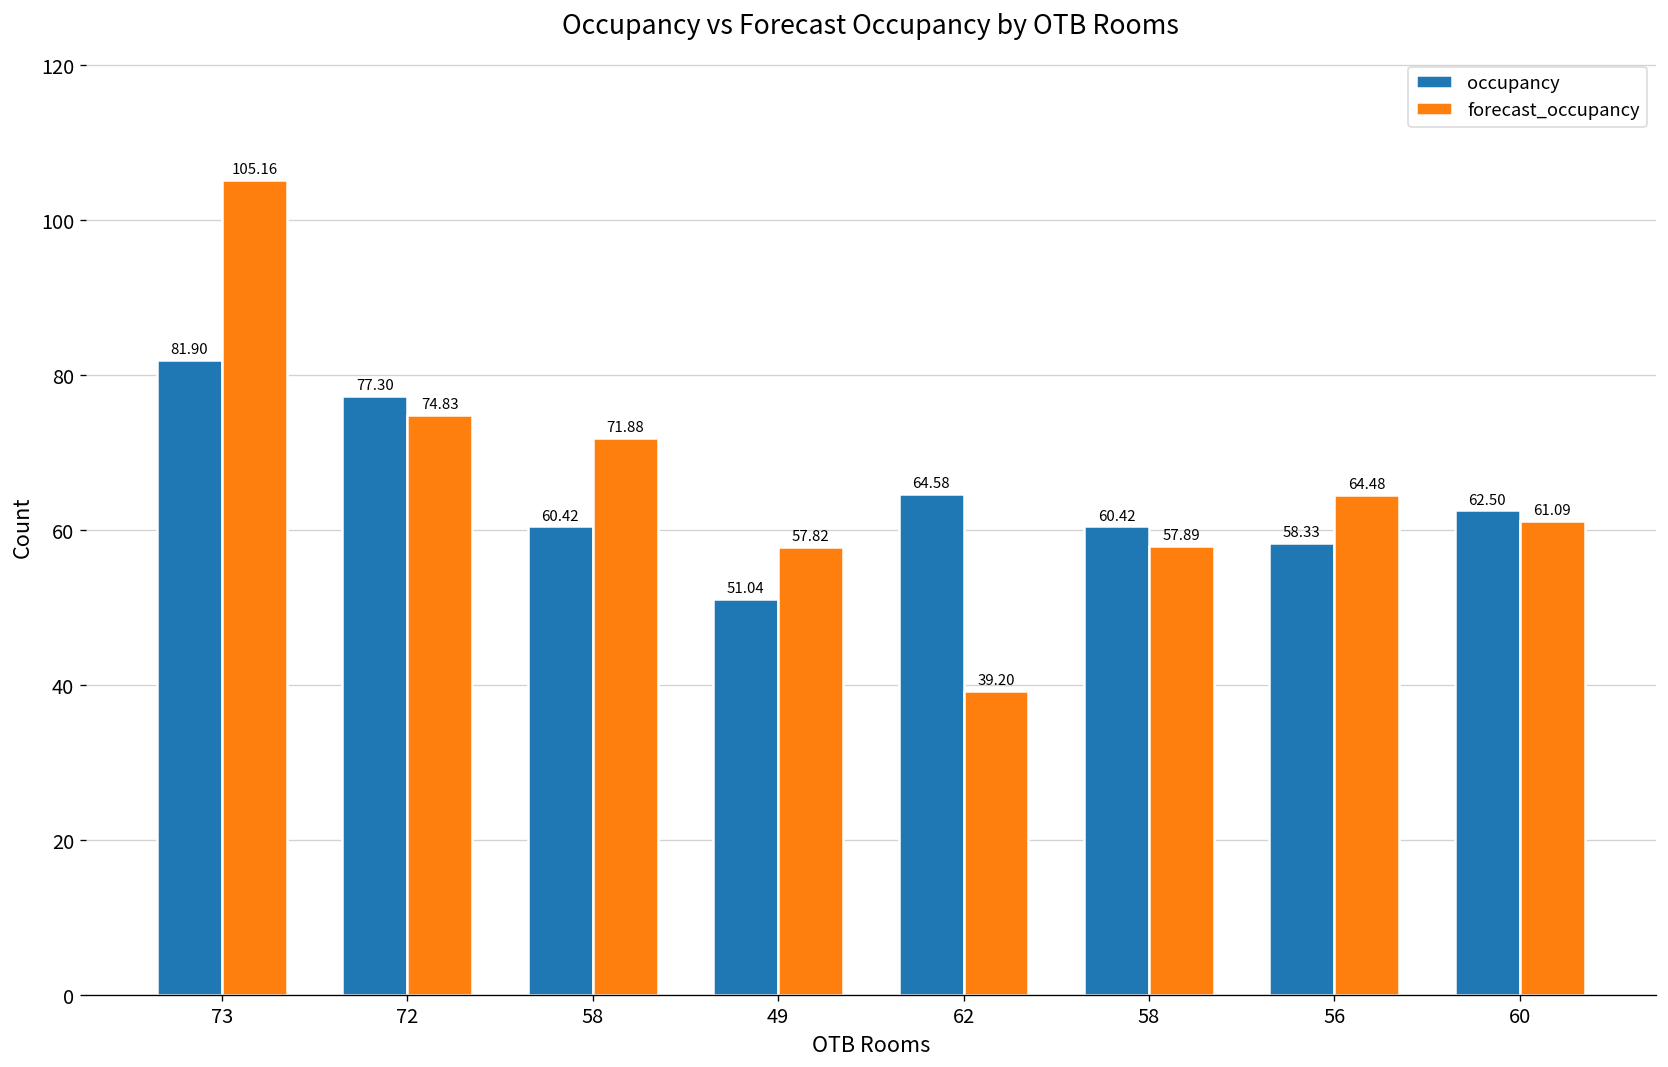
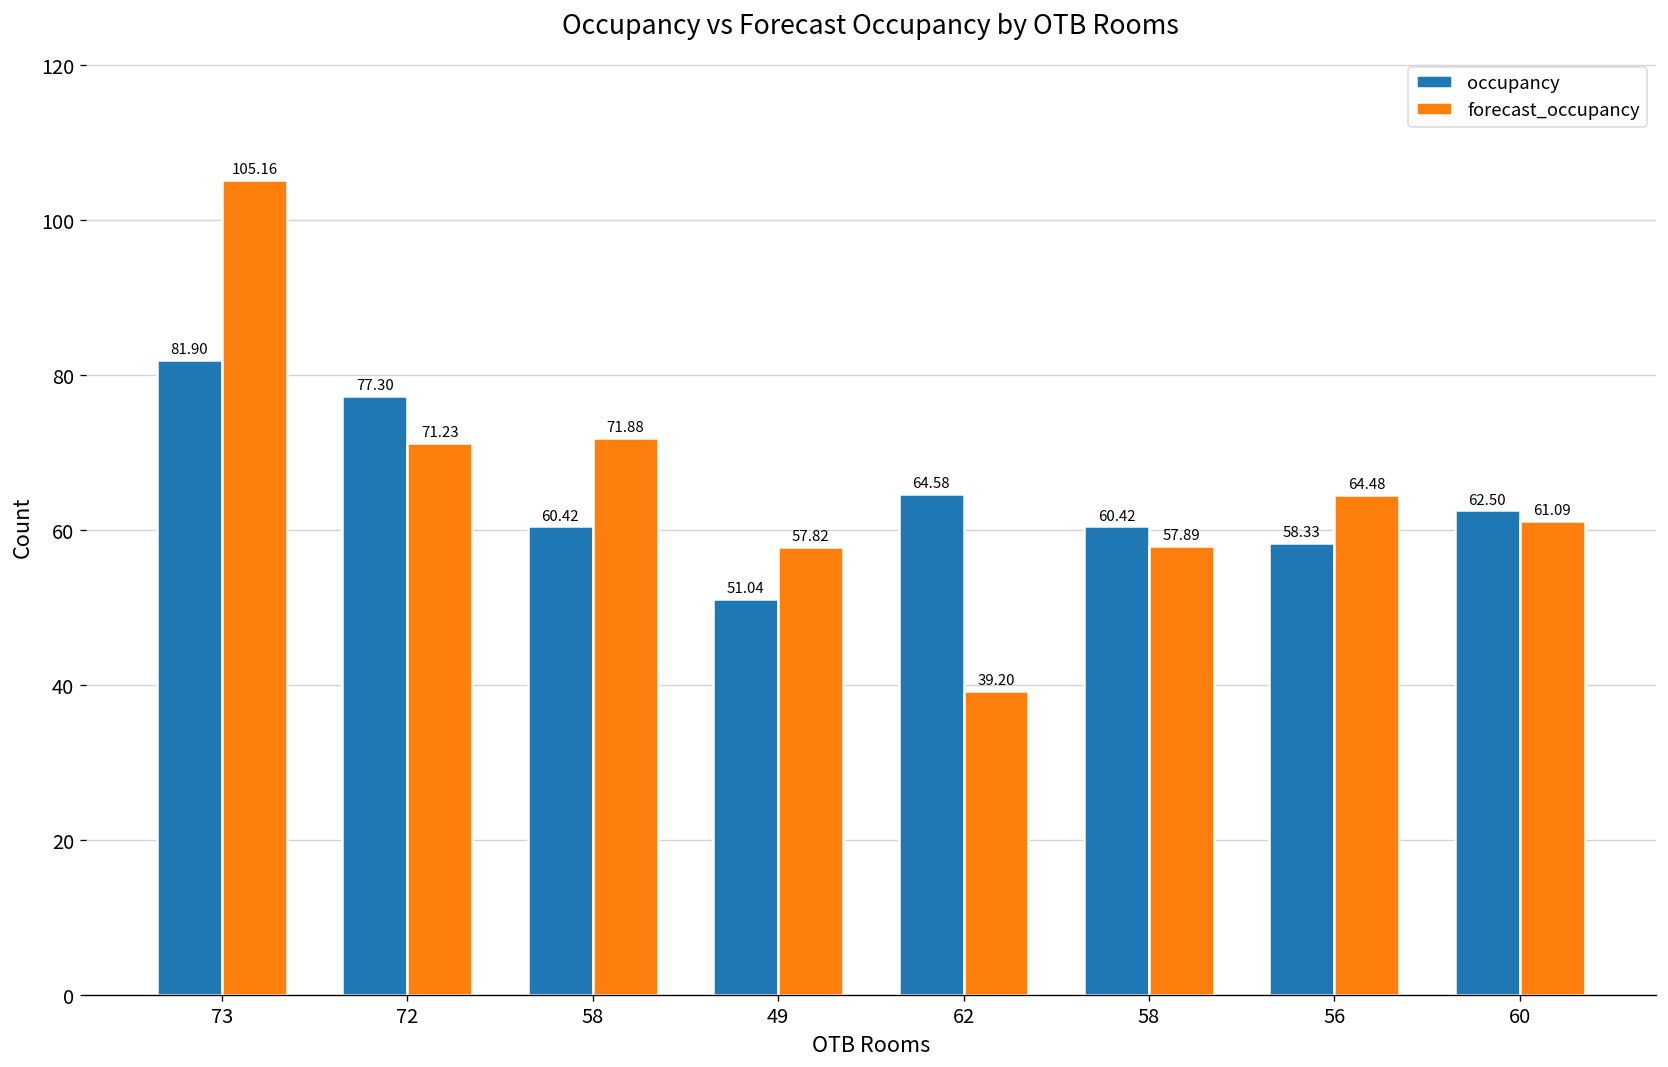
  {
    "occupancy": {
      "73": 81.90,
      "72": 77.30,
      "49": 51.04,
      "62": 64.58,
      "56": 58.33,
      "60": 62.50
    },
    "forecast_occupancy": {
      "73": 105.16,
-     "72": 74.83,
+     "72": 71.23,
      "49": 57.82,
      "62": 39.20,
      "56": 64.48,
      "60": 61.09
    }
  }
